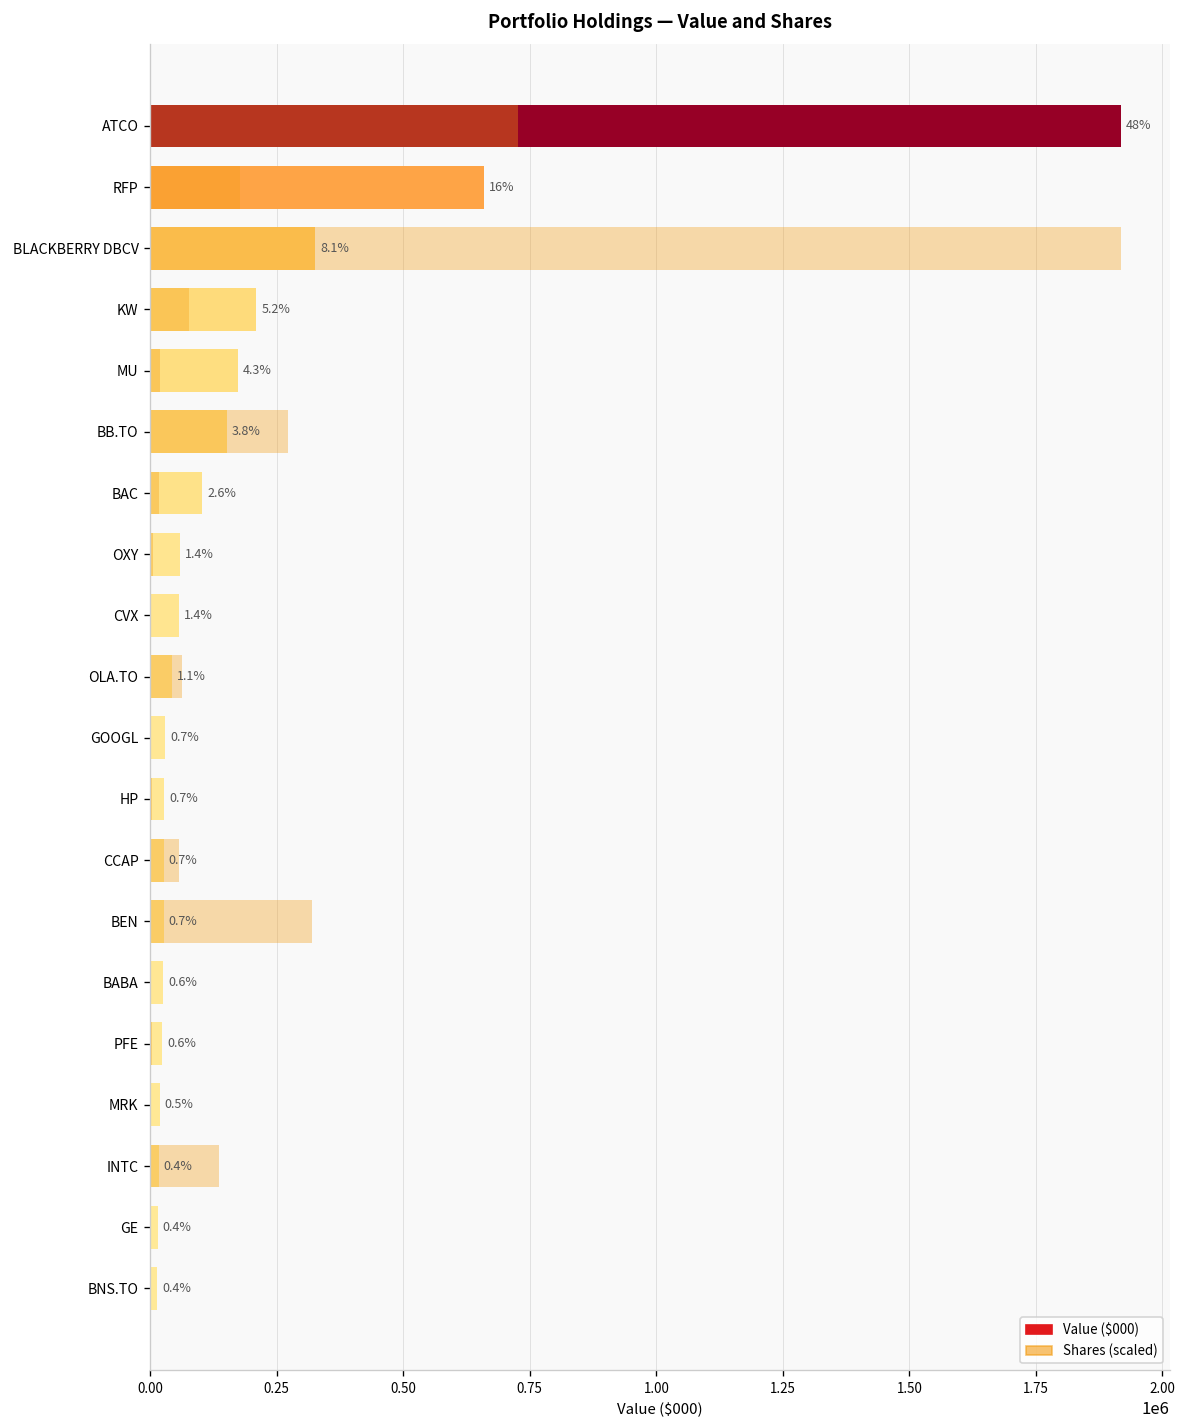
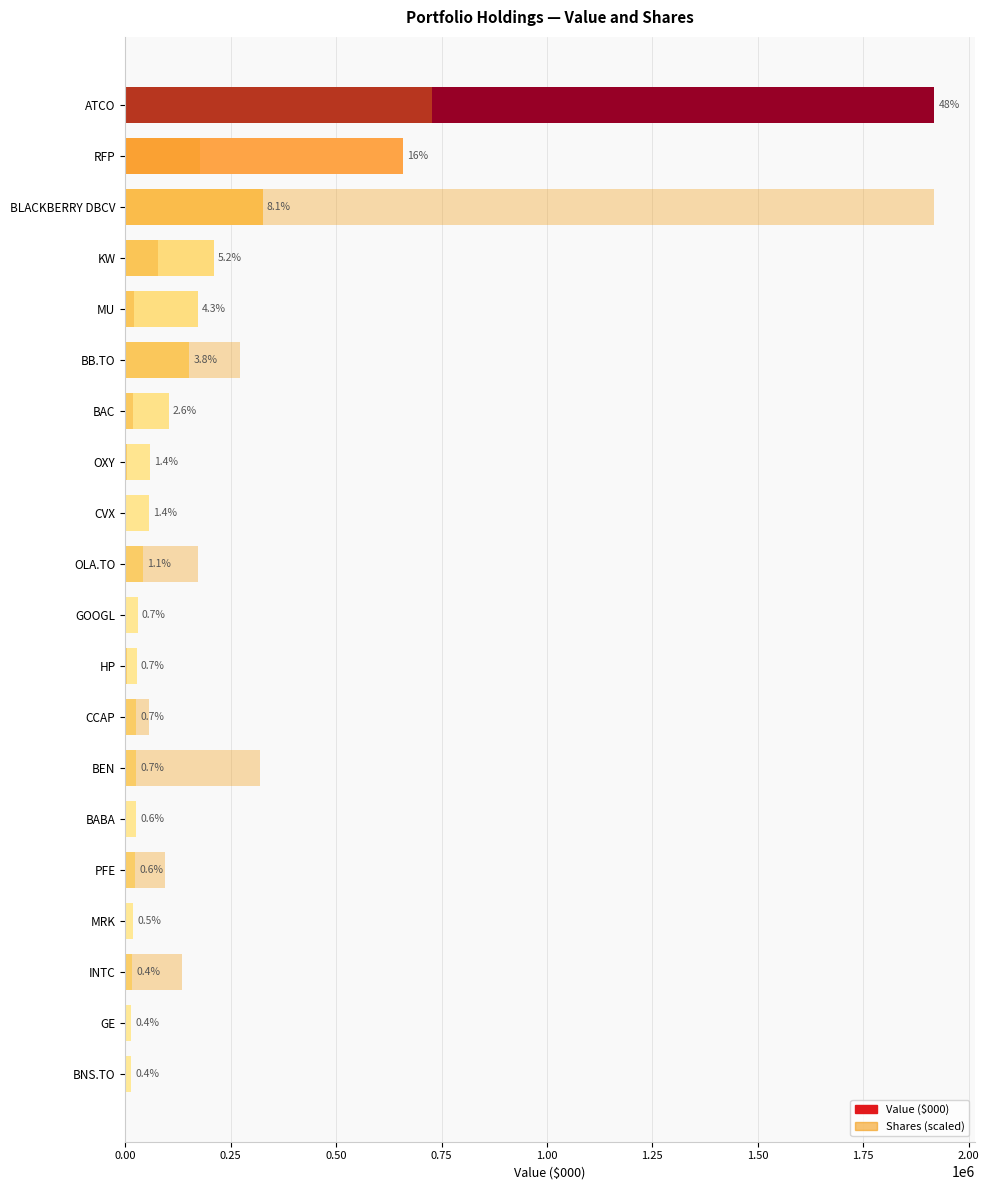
  {
    "Shares (scaled)": {
-     "OLA.TO": 60000,
-     "PFE": 0
+     "OLA.TO": 170000,
+     "PFE": 90000
    }
  }
